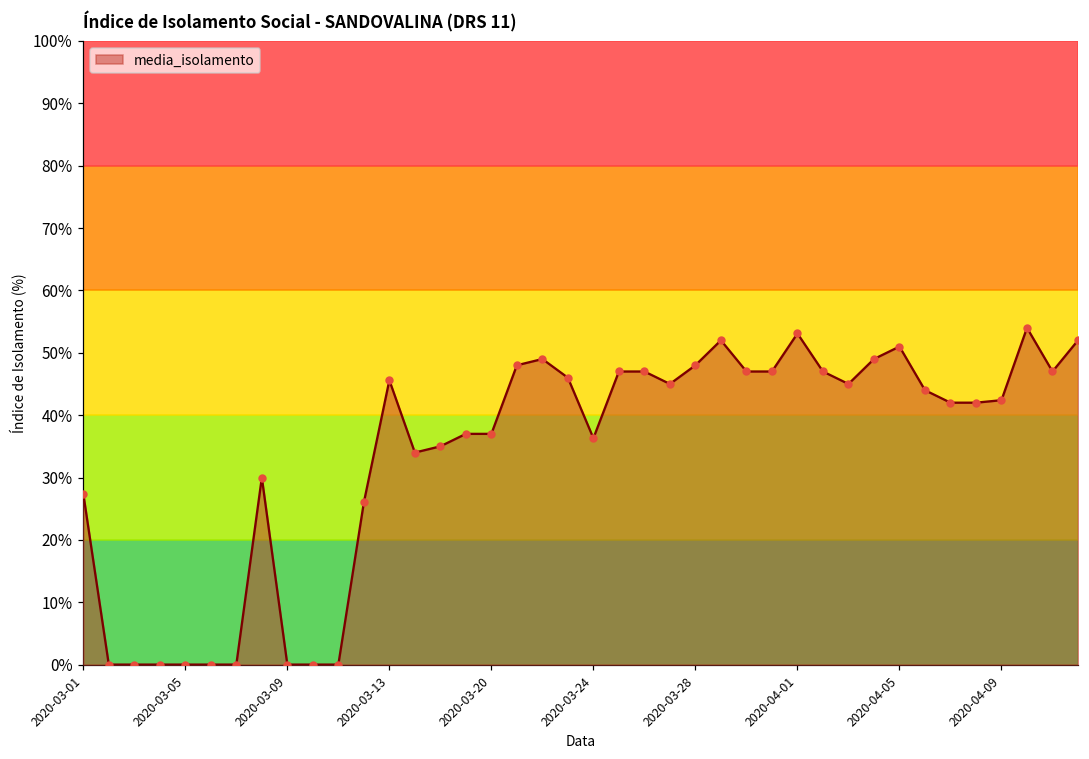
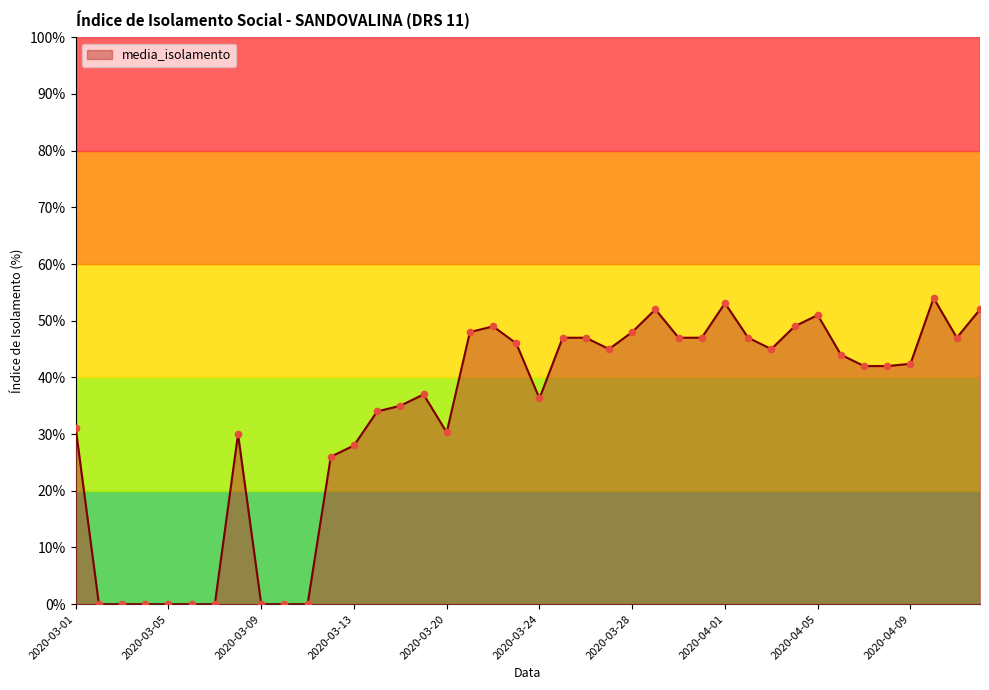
  {
-   "2020-03-01": "27%",
+   "2020-03-01": "31%",
    "2020-03-05": "0%",
    "2020-03-09": "0%",
-   "2020-03-13": "46%",
-   "2020-03-20": "37%",
+   "2020-03-13": "28%",
+   "2020-03-20": "30%",
    "2020-03-24": "36%",
    "2020-03-28": "48%",
    "2020-04-01": "53%",
    "2020-04-05": "51%",
    "2020-04-09": "42%"
  }
